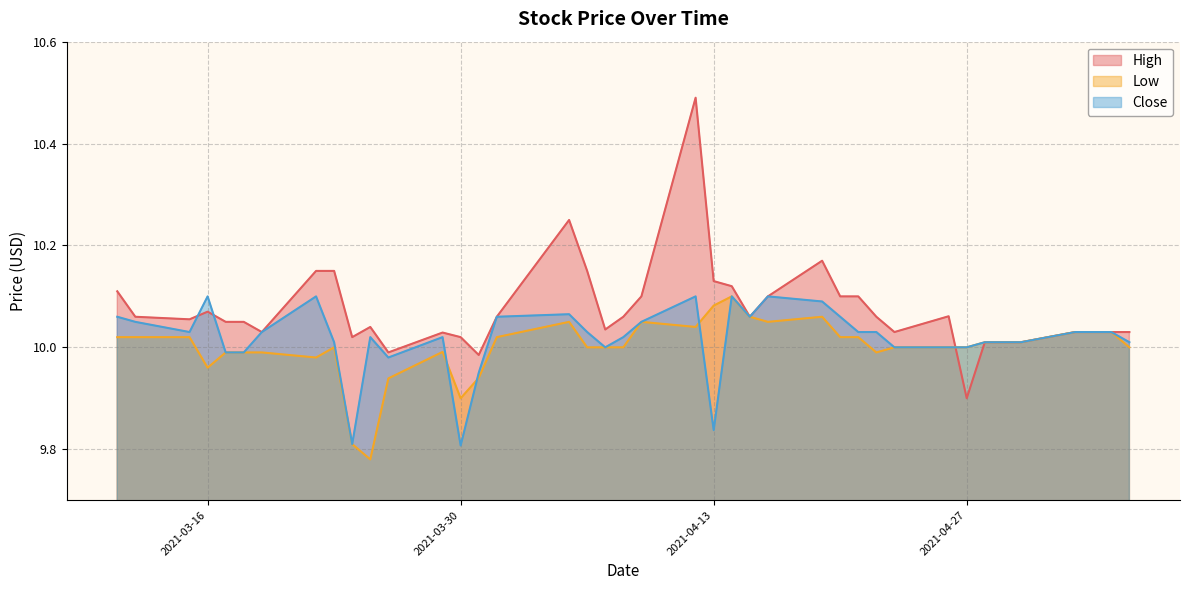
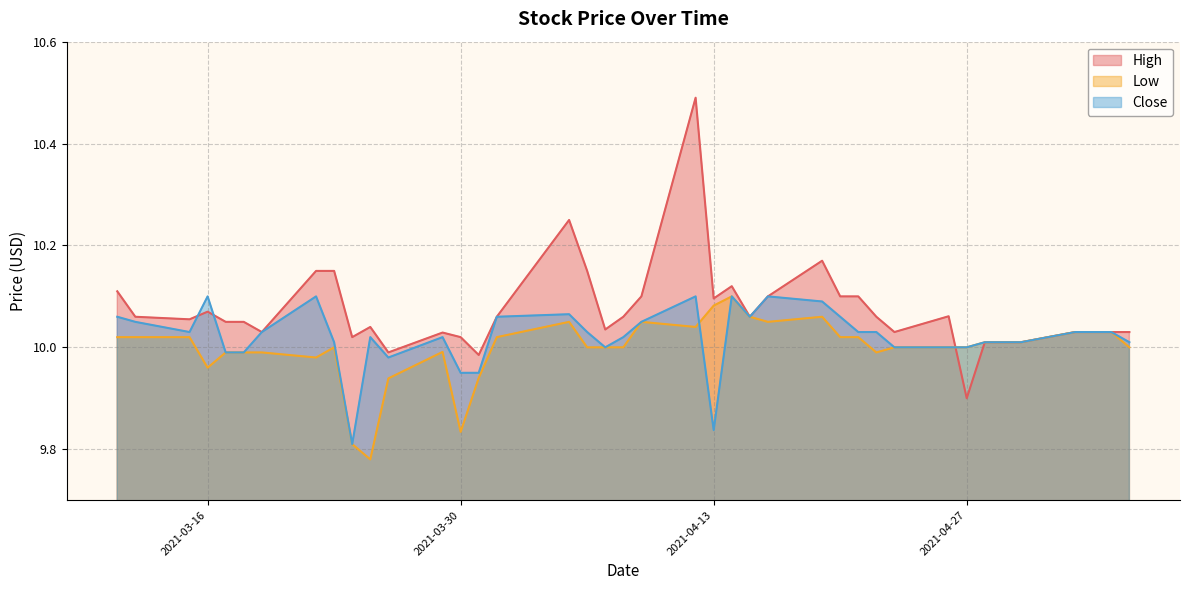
  {
    "High": {
      "2021-03-16": 10.07,
      "2021-03-30": 10.02,
-     "2021-04-13": 10.13,
+     "2021-04-13": 10.10,
      "2021-04-27": 9.90
    },
    "Low": {
      "2021-03-16": 9.96,
-     "2021-03-30": 9.90,
+     "2021-03-30": 9.83,
      "2021-04-13": 10.08
    },
    "Close": {
      "2021-03-16": 10.10,
-     "2021-03-30": 9.81,
+     "2021-03-30": 9.95,
      "2021-04-13": 9.84
    }
  }
